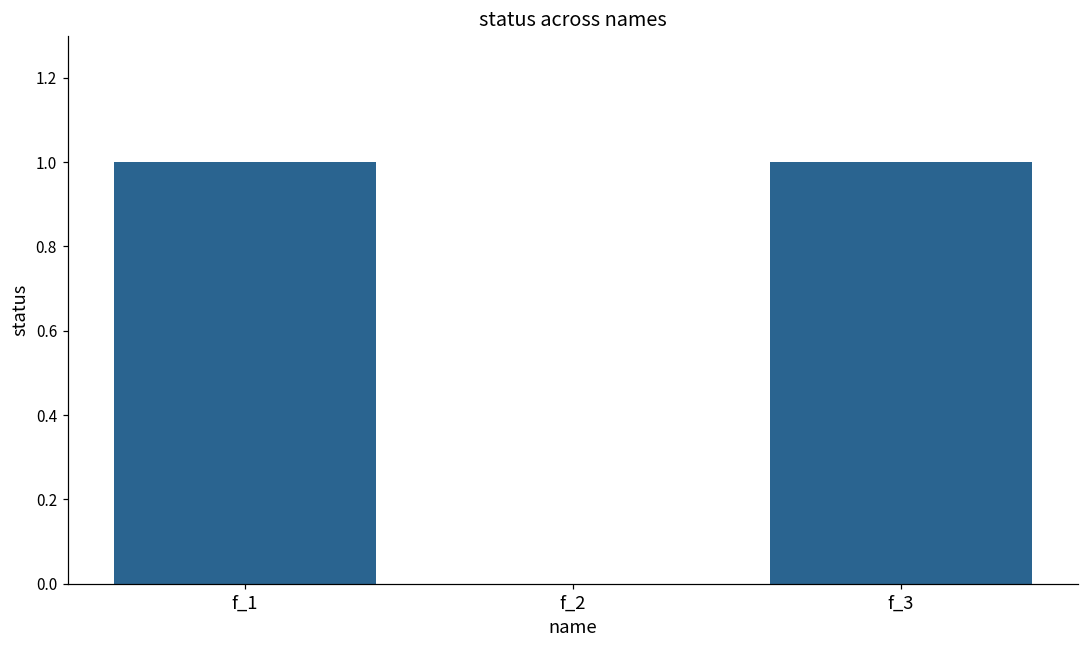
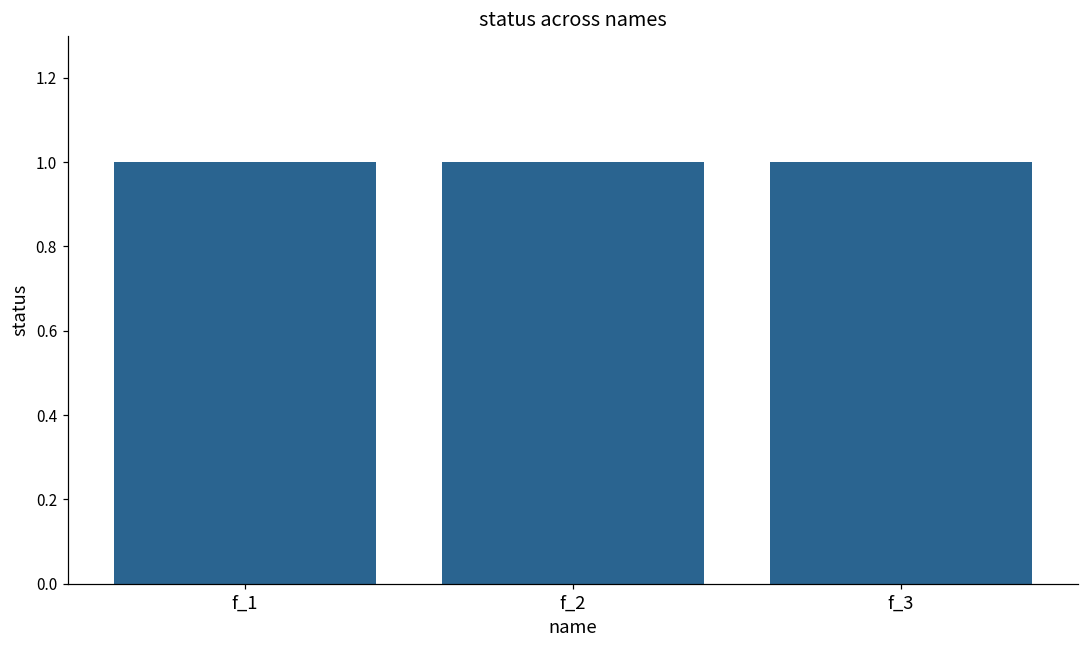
  {
    "f_1": 1,
-   "f_2": 0,
+   "f_2": 1,
    "f_3": 1
  }
